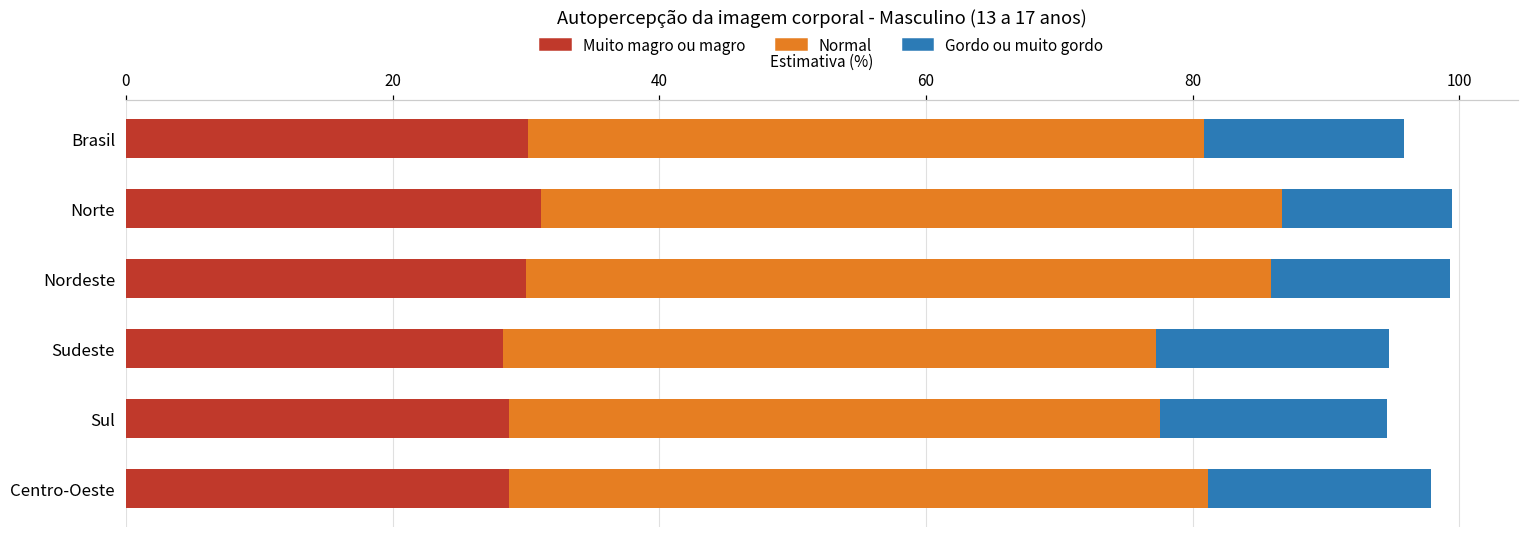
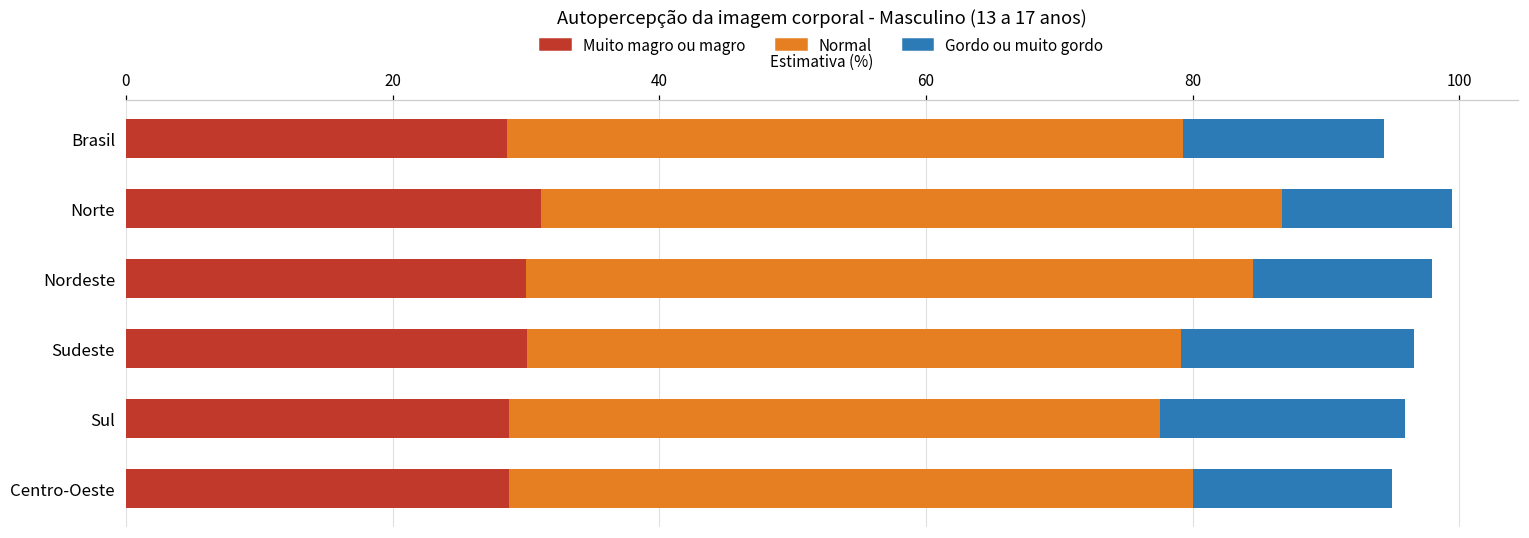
  {
    "Muito magro ou magro": {
-     "Brasil": 30.1,
+     "Brasil": 28.6,
      "Norte": 31.1,
      "Nordeste": 30.0,
-     "Sudeste": 28.2,
+     "Sudeste": 30.1,
      "Sul": 28.7,
      "Centro-Oeste": 28.7
    },
    "Normal": {
      "Brasil": 50.7,
      "Norte": 55.6,
-     "Nordeste": 55.9,
+     "Nordeste": 54.5,
      "Sudeste": 49.0,
      "Sul": 48.9,
-     "Centro-Oeste": 52.4
+     "Centro-Oeste": 51.3
    },
    "Gordo ou muito gordo": {
      "Brasil": 15.0,
      "Norte": 12.7,
      "Nordeste": 13.5,
      "Sudeste": 17.5,
-     "Sul": 17.0,
-     "Centro-Oeste": 16.7
+     "Sul": 18.3,
+     "Centro-Oeste": 14.9
    }
  }
